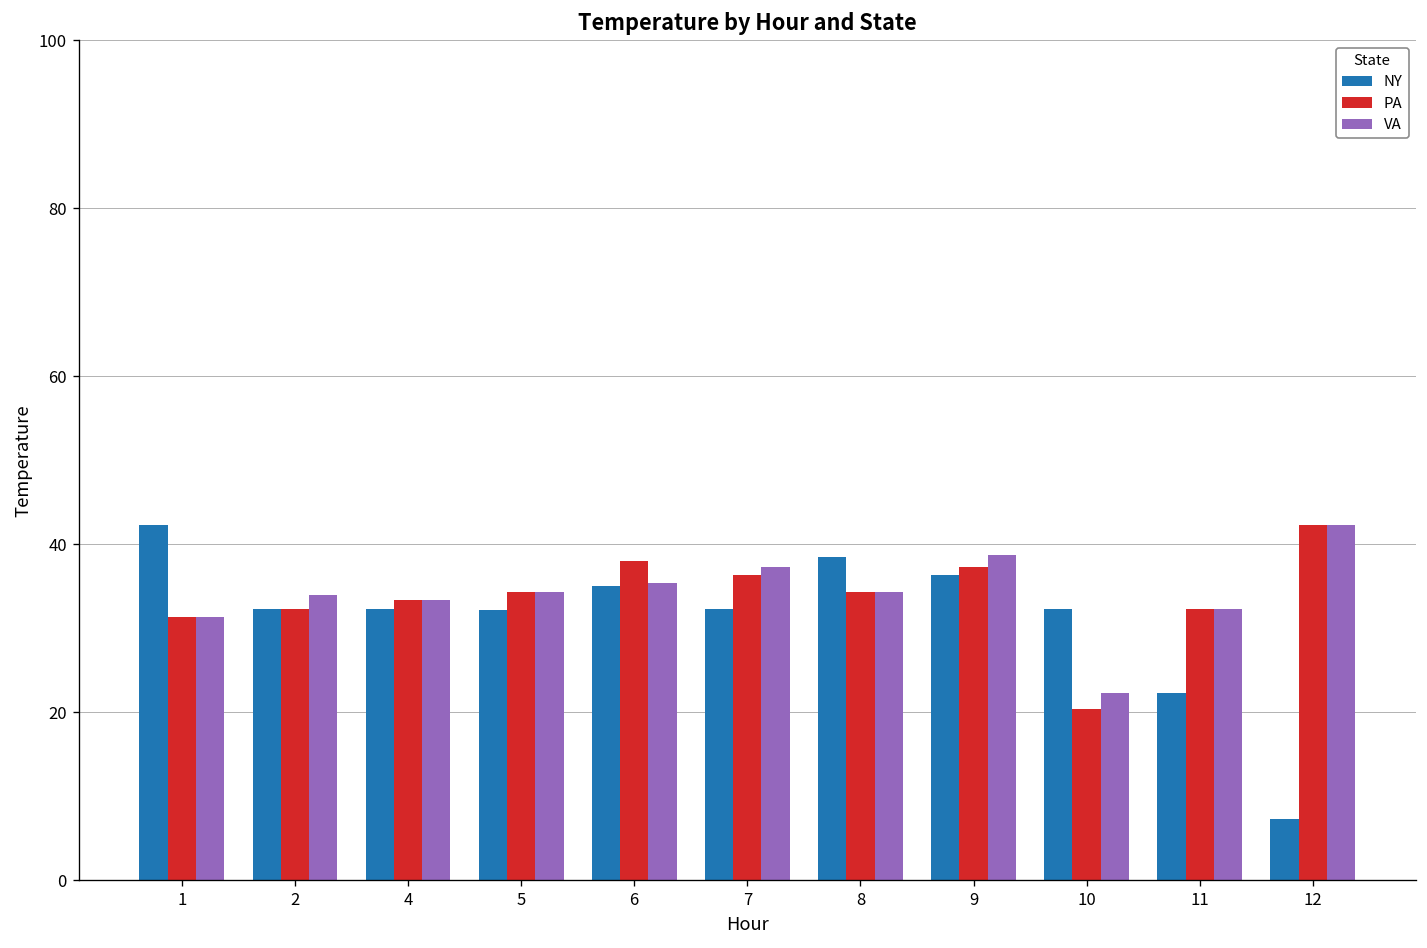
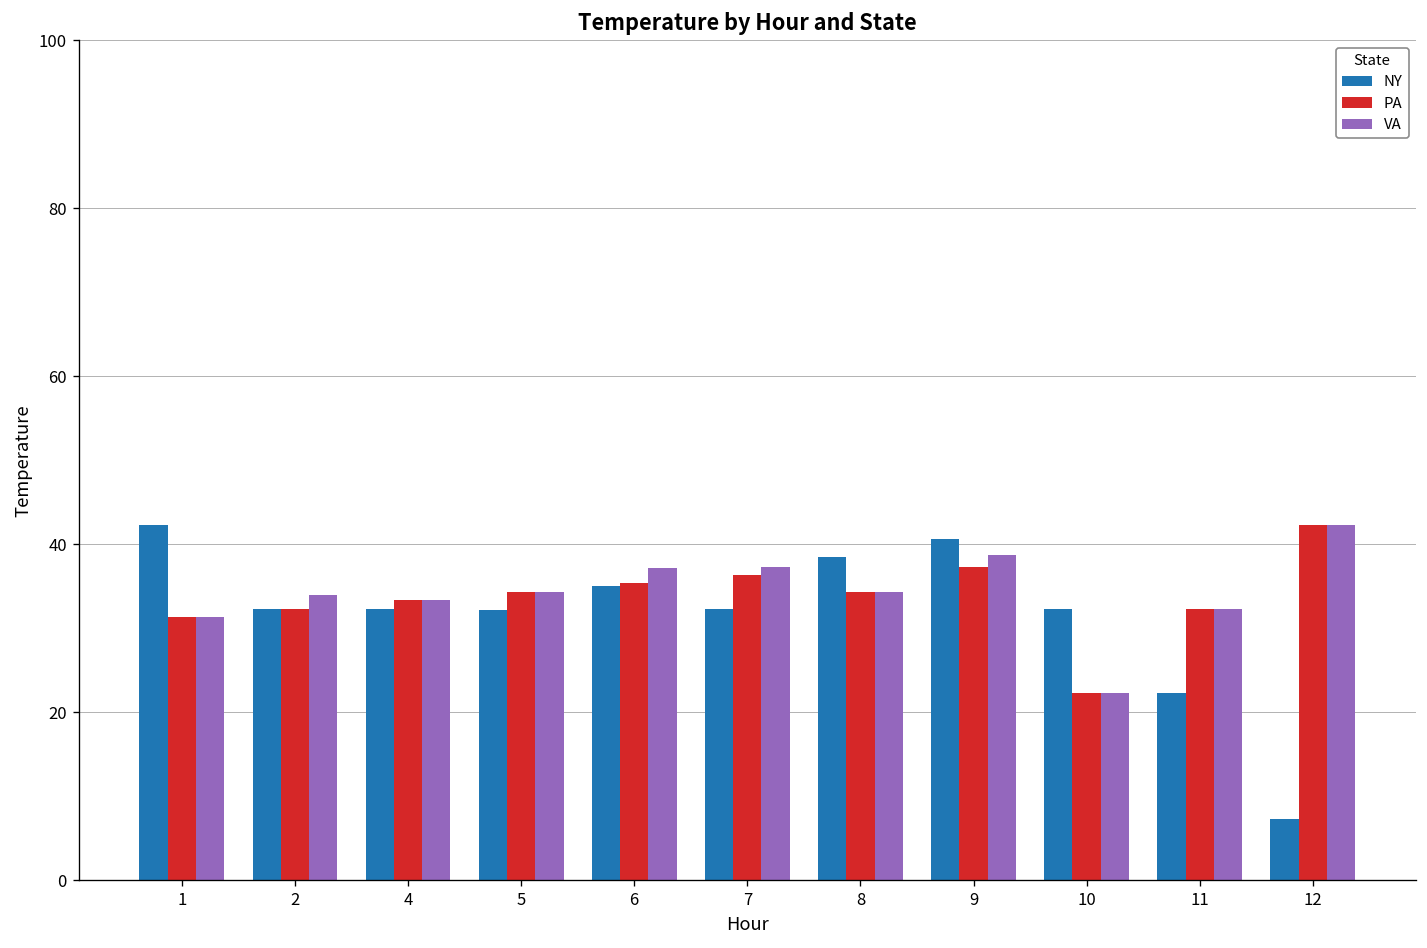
  {
    "NY": {
      "1": 42,
      "2": 32,
      "4": 32,
      "5": 32,
      "6": 35,
      "7": 32,
      "8": 39,
-     "9": 36,
+     "9": 41,
      "10": 32,
      "11": 22,
      "12": 7
    },
    "PA": {
      "1": 31,
      "2": 32,
      "4": 33,
      "5": 34,
-     "6": 38,
+     "6": 35,
      "7": 36,
      "8": 34,
      "9": 37,
-     "10": 20,
+     "10": 22,
      "11": 32,
      "12": 42
    },
    "VA": {
      "1": 31,
      "2": 34,
      "4": 33,
      "5": 34,
-     "6": 35,
+     "6": 37,
      "7": 37,
      "8": 34,
      "9": 39,
      "10": 22,
      "11": 32,
      "12": 42
    }
  }
